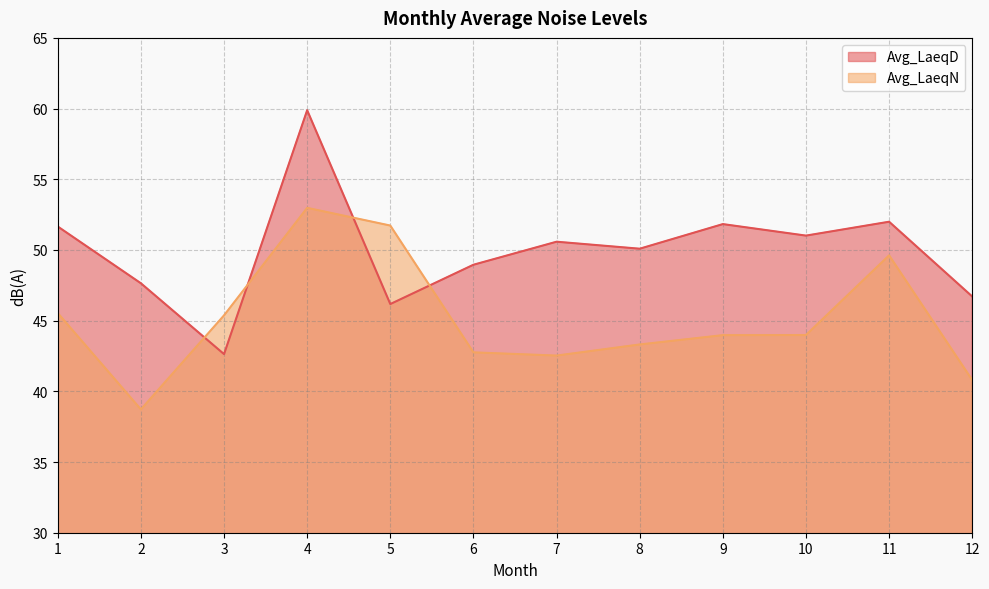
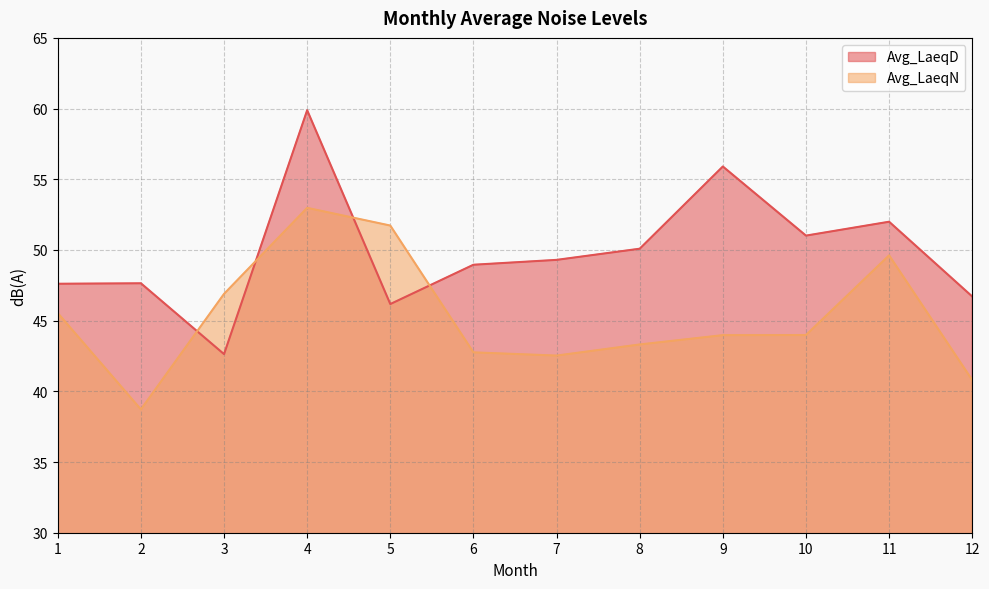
  {
    "Avg_LaeqD": {
-     "1": 51.7,
+     "1": 47.6,
      "2": 47.6,
      "3": 42.6,
      "4": 59.9,
      "5": 46.2,
      "6": 49.0,
-     "7": 50.6,
+     "7": 49.3,
      "8": 50.1,
-     "9": 51.8,
+     "9": 55.9,
      "10": 51.0,
      "11": 52.0,
      "12": 46.7
    },
    "Avg_LaeqN": {
      "1": 45.5,
      "2": 38.7,
-     "3": 45.4,
+     "3": 46.9,
      "4": 53.0,
      "5": 51.7,
      "6": 42.8,
      "7": 42.5,
      "8": 43.3,
      "9": 44.0,
      "10": 44.0,
      "11": 49.6,
      "12": 40.8
    }
  }
